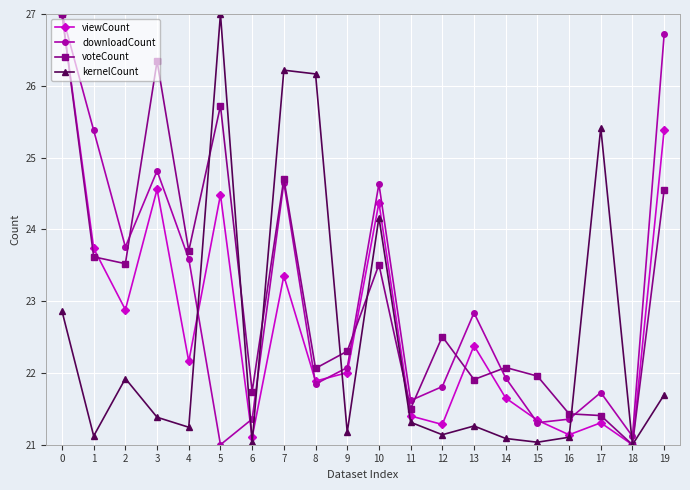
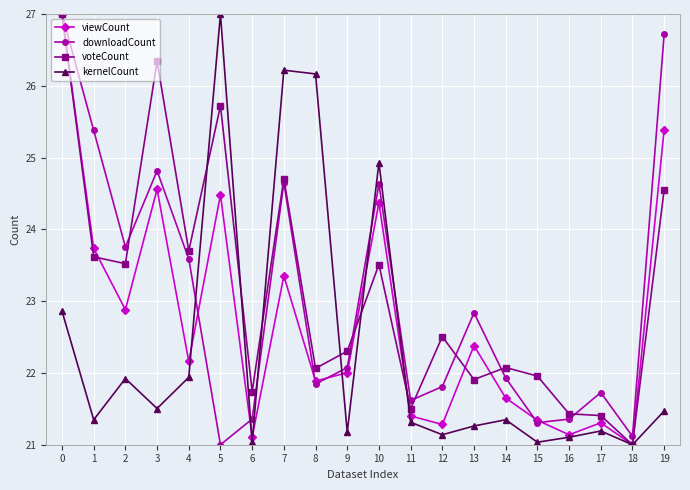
  {
    "kernelCount": {
      "0": 22.9,
-     "1": 21.1,
+     "1": 21.3,
      "2": 21.9,
-     "3": 21.4,
-     "4": 21.2,
+     "3": 21.5,
+     "4": 21.9,
      "5": 27.0,
      "6": 21.0,
      "7": 26.2,
      "8": 26.2,
      "9": 21.2,
-     "10": 24.2,
+     "10": 24.9,
      "11": 21.3,
      "12": 21.1,
      "13": 21.3,
-     "14": 21.1,
+     "14": 21.3,
      "15": 21.0,
-     "17": 25.4,
-     "19": 21.7
+     "17": 21.2,
+     "19": 21.5
    }
  }
